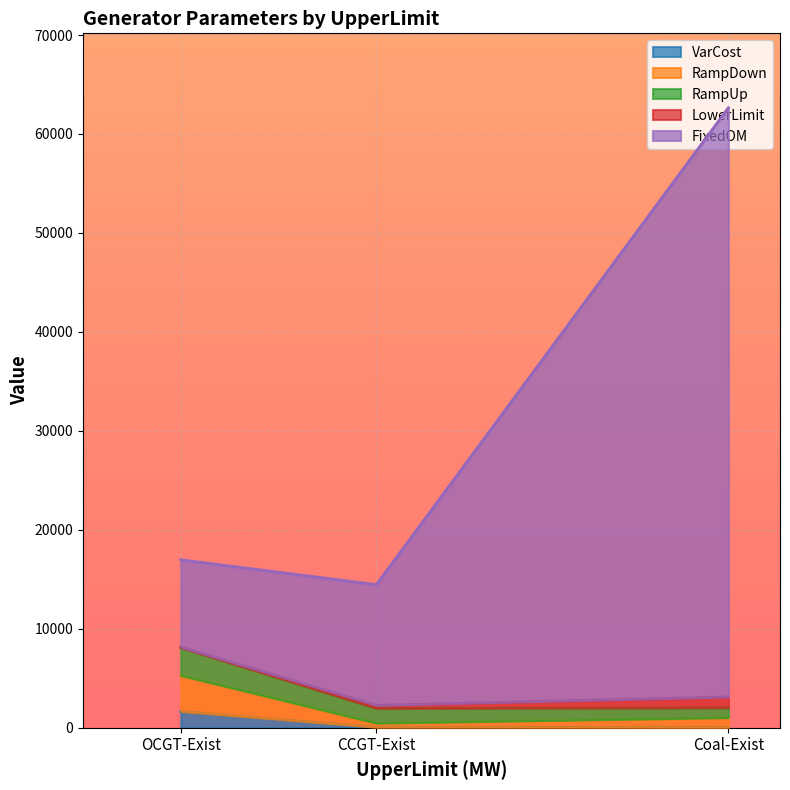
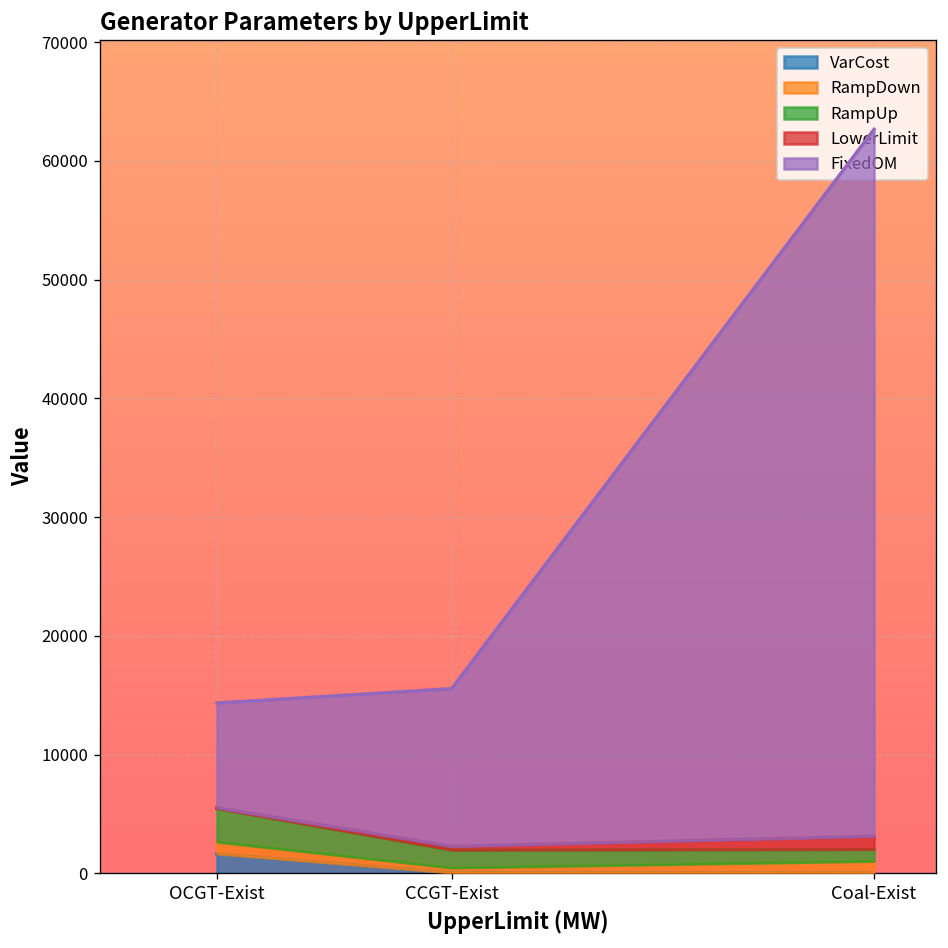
  {
    "VarCost": {
      "OCGT-Exist": 2000,
      "CCGT-Exist": 0,
      "Coal-Exist": 0
    },
    "RampDown": {
-     "OCGT-Exist": 4000,
+     "OCGT-Exist": 1000,
      "CCGT-Exist": 0,
      "Coal-Exist": 1000
    },
    "RampUp": {
      "CCGT-Exist": 2000,
      "Coal-Exist": 1000
    },
    "LowerLimit": {
      "CCGT-Exist": 0,
      "Coal-Exist": 1000
    },
    "FixedOM": {
      "OCGT-Exist": 9000,
-     "CCGT-Exist": 12000
+     "CCGT-Exist": 13000
    }
  }
